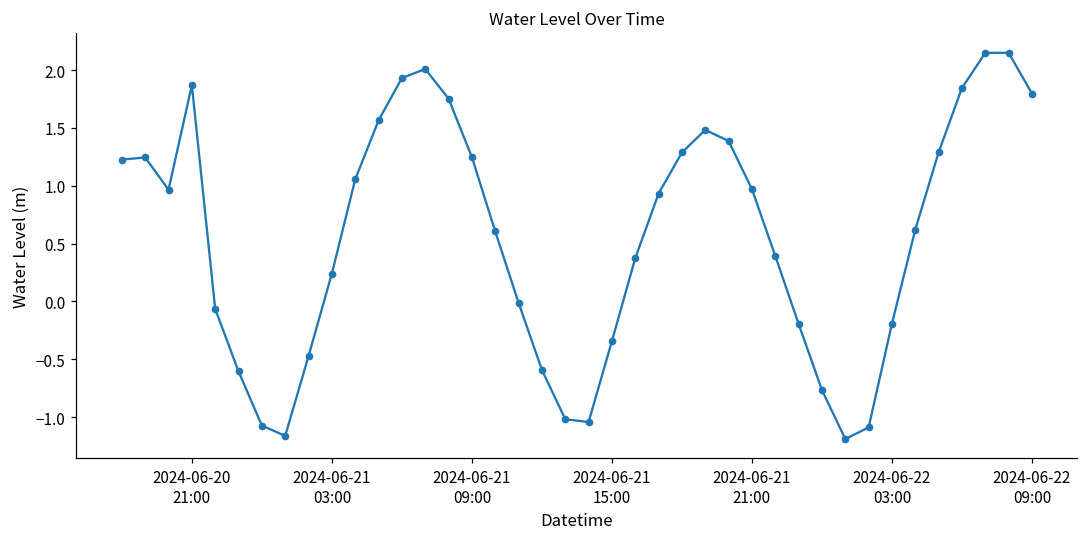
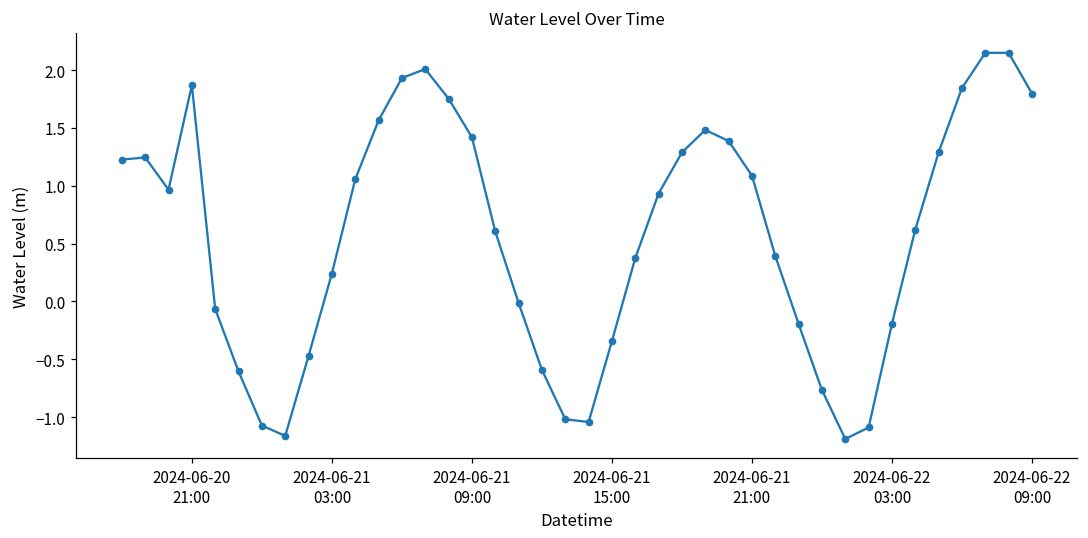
  {
    "2024-06-20 21:00": 1.87,
    "2024-06-21 03:00": 0.24,
-   "2024-06-21 09:00": 1.25,
+   "2024-06-21 09:00": 1.42,
    "2024-06-21 15:00": -0.34,
-   "2024-06-21 21:00": 0.97,
+   "2024-06-21 21:00": 1.09,
    "2024-06-22 03:00": -0.19,
    "2024-06-22 09:00": 1.80
  }
